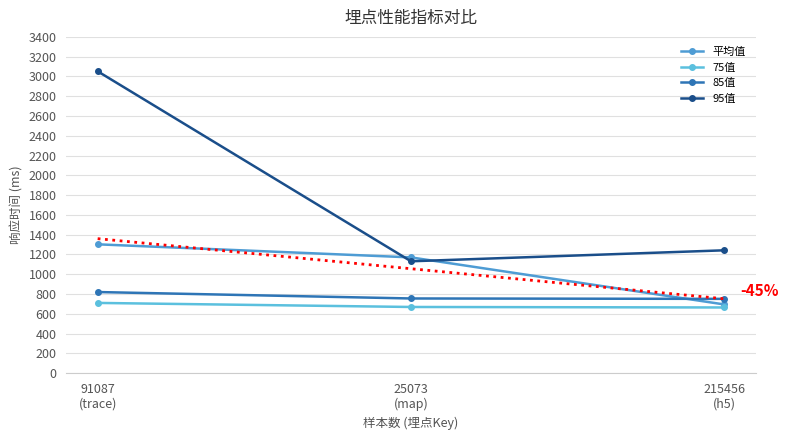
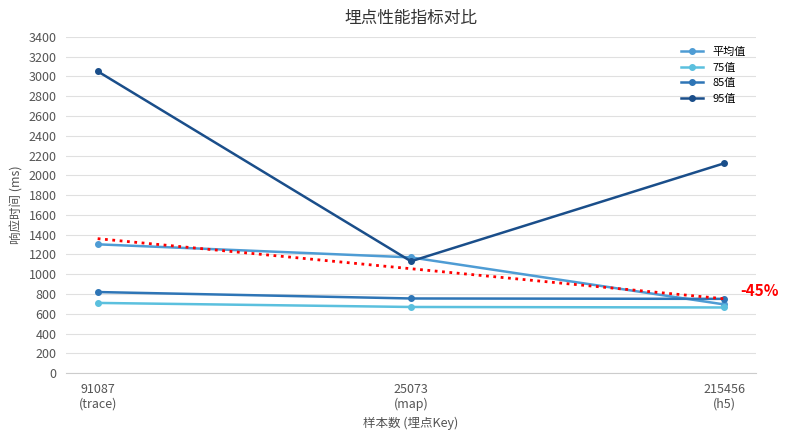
  {
    "95值": {
      "91087 (trace)": 3100,
      "25073 (map)": 1100,
-     "215456 (h5)": 1200
+     "215456 (h5)": 2100
    }
  }
